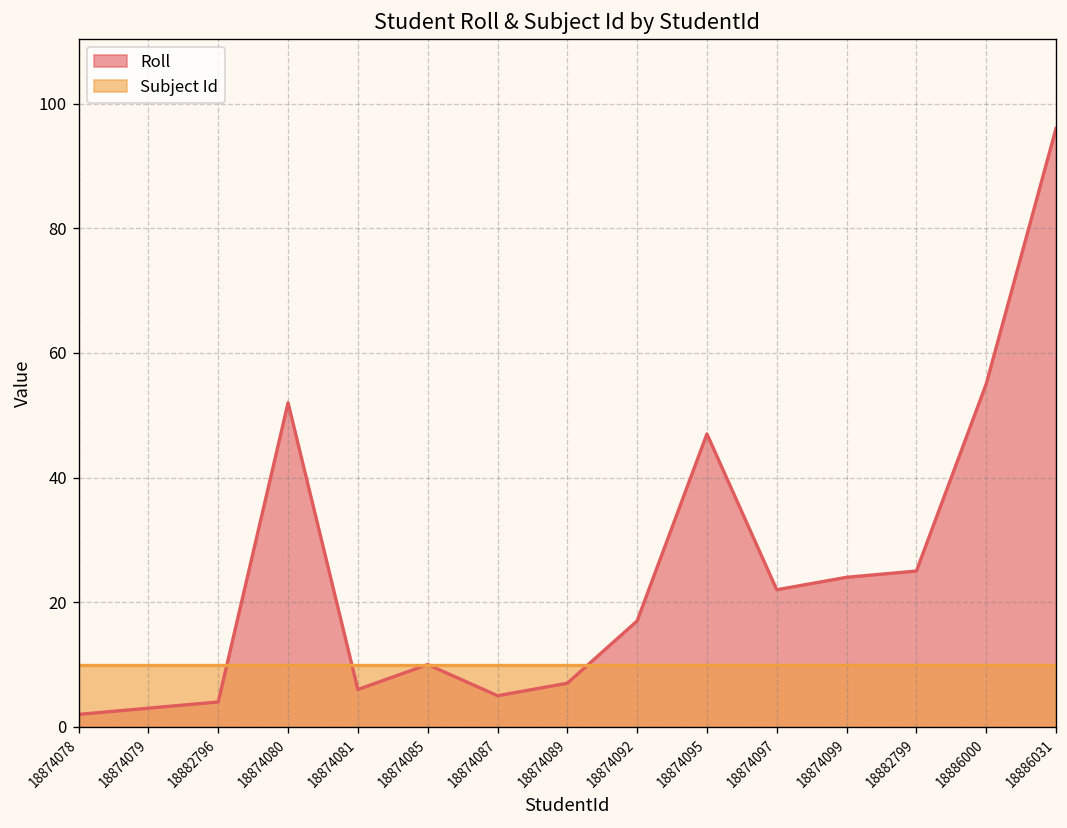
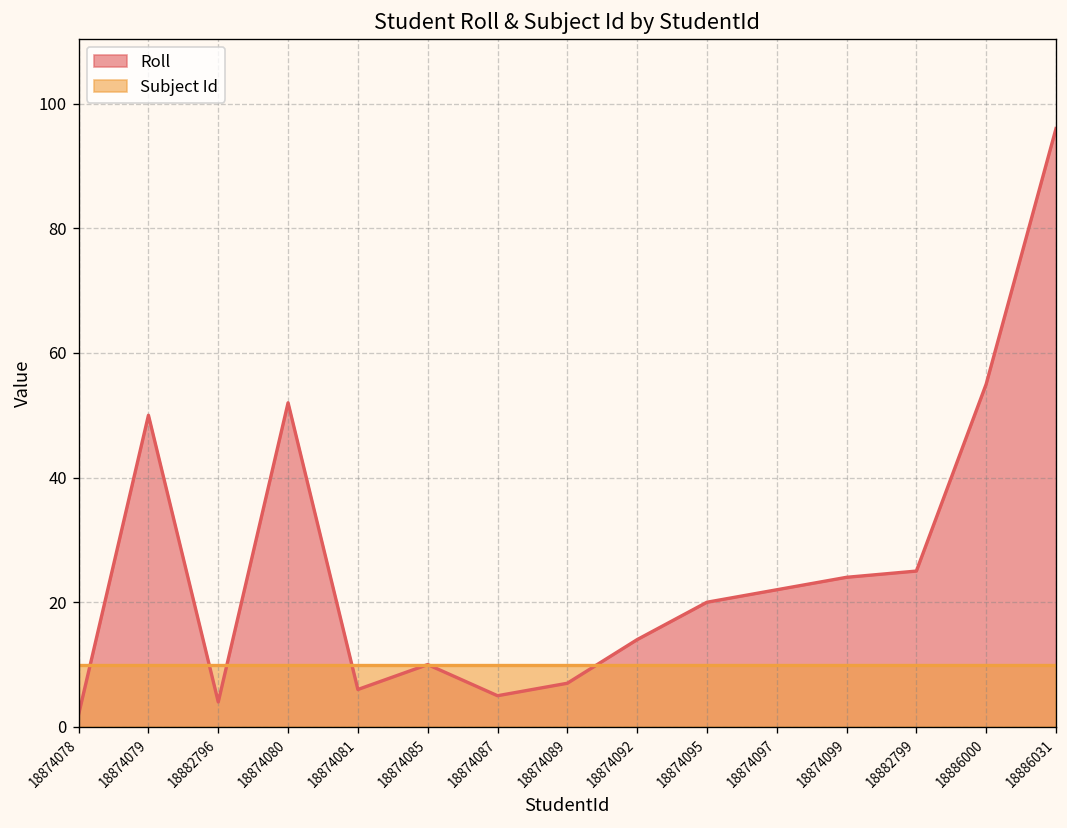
  {
    "Roll": {
      "18874078": 2,
-     "18874079": 3,
+     "18874079": 50,
      "18882796": 4,
      "18874080": 52,
      "18874081": 6,
      "18874087": 5,
      "18874089": 7,
-     "18874092": 17,
-     "18874095": 47,
+     "18874092": 14,
+     "18874095": 20,
      "18874097": 22,
      "18874099": 24,
      "18882799": 25,
      "18886000": 55,
      "18886031": 96
    },
    "Subject Id": {
      "18874078": 10,
      "18874079": 10,
      "18882796": 10,
      "18874080": 10,
      "18874081": 10,
      "18874087": 10,
      "18874089": 10,
      "18874092": 10,
      "18874095": 10,
      "18874097": 10,
      "18874099": 10,
      "18882799": 10,
      "18886000": 10,
      "18886031": 10
    }
  }
